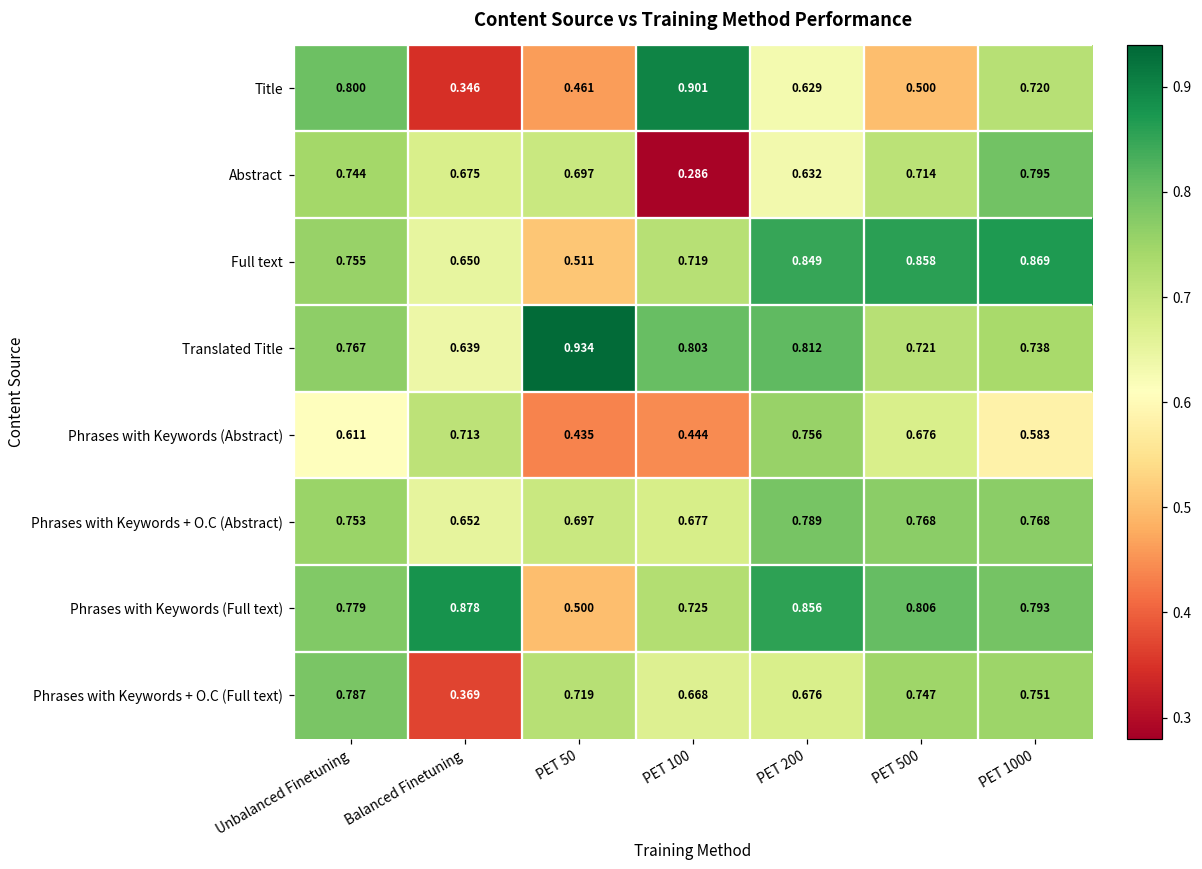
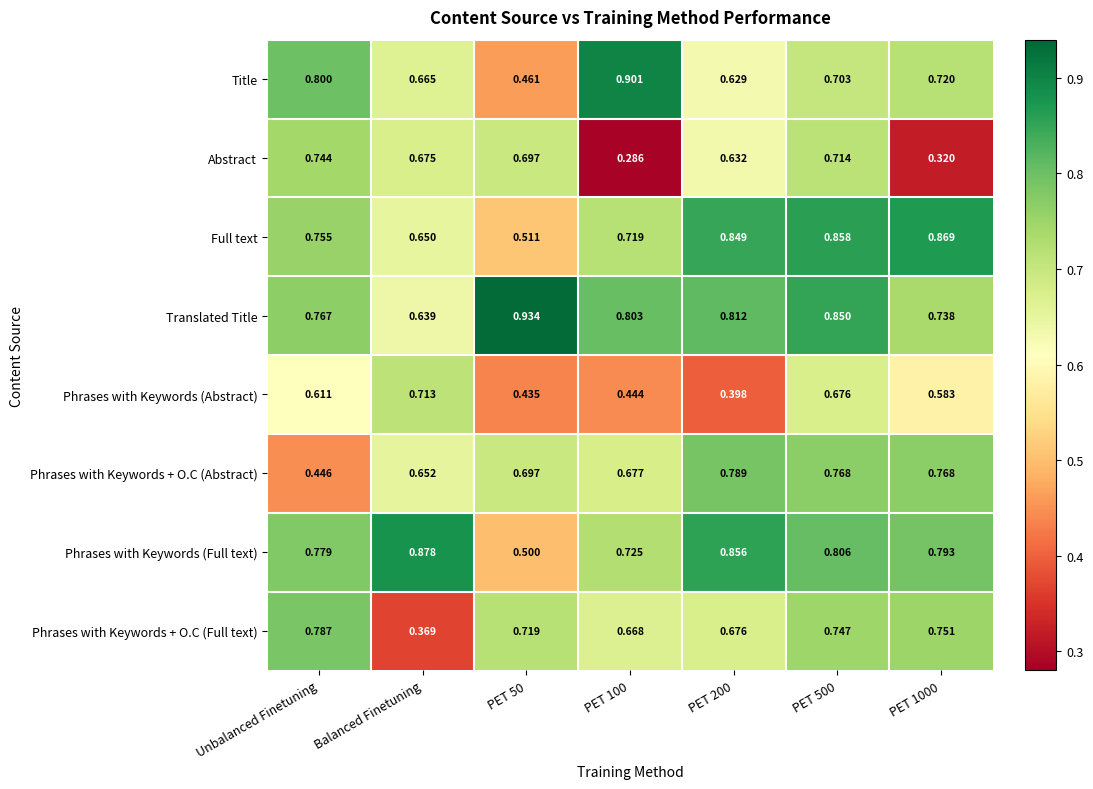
  {
    "Title": {
      "Unbalanced Finetuning": 0.800,
-     "Balanced Finetuning": 0.346,
+     "Balanced Finetuning": 0.665,
      "PET 50": 0.461,
      "PET 100": 0.901,
      "PET 200": 0.629,
-     "PET 500": 0.500,
+     "PET 500": 0.703,
      "PET 1000": 0.720
    },
    "Abstract": {
      "Unbalanced Finetuning": 0.744,
      "Balanced Finetuning": 0.675,
      "PET 50": 0.697,
      "PET 100": 0.286,
      "PET 200": 0.632,
      "PET 500": 0.714,
-     "PET 1000": 0.795
+     "PET 1000": 0.320
    },
    "Full text": {
      "Unbalanced Finetuning": 0.755,
      "Balanced Finetuning": 0.650,
      "PET 50": 0.511,
      "PET 100": 0.719,
      "PET 200": 0.849,
      "PET 500": 0.858,
      "PET 1000": 0.869
    },
    "Translated Title": {
      "Unbalanced Finetuning": 0.767,
      "Balanced Finetuning": 0.639,
      "PET 50": 0.934,
      "PET 100": 0.803,
      "PET 200": 0.812,
-     "PET 500": 0.721,
+     "PET 500": 0.850,
      "PET 1000": 0.738
    },
    "Phrases with Keywords (Abstract)": {
      "Unbalanced Finetuning": 0.611,
      "Balanced Finetuning": 0.713,
      "PET 50": 0.435,
      "PET 100": 0.444,
-     "PET 200": 0.756,
+     "PET 200": 0.398,
      "PET 500": 0.676,
      "PET 1000": 0.583
    },
    "Phrases with Keywords + O.C (Abstract)": {
-     "Unbalanced Finetuning": 0.753,
+     "Unbalanced Finetuning": 0.446,
      "Balanced Finetuning": 0.652,
      "PET 50": 0.697,
      "PET 100": 0.677,
      "PET 200": 0.789,
      "PET 500": 0.768,
      "PET 1000": 0.768
    },
    "Phrases with Keywords (Full text)": {
      "Unbalanced Finetuning": 0.779,
      "Balanced Finetuning": 0.878,
      "PET 50": 0.500,
      "PET 100": 0.725,
      "PET 200": 0.856,
      "PET 500": 0.806,
      "PET 1000": 0.793
    },
    "Phrases with Keywords + O.C (Full text)": {
      "Unbalanced Finetuning": 0.787,
      "Balanced Finetuning": 0.369,
      "PET 50": 0.719,
      "PET 100": 0.668,
      "PET 200": 0.676,
      "PET 500": 0.747,
      "PET 1000": 0.751
    }
  }
